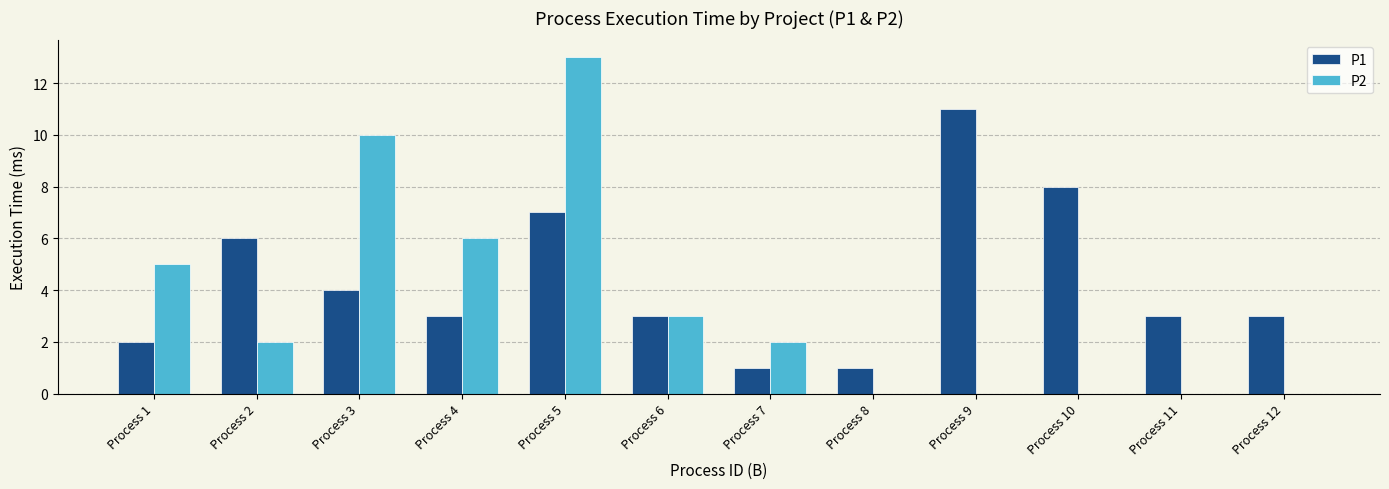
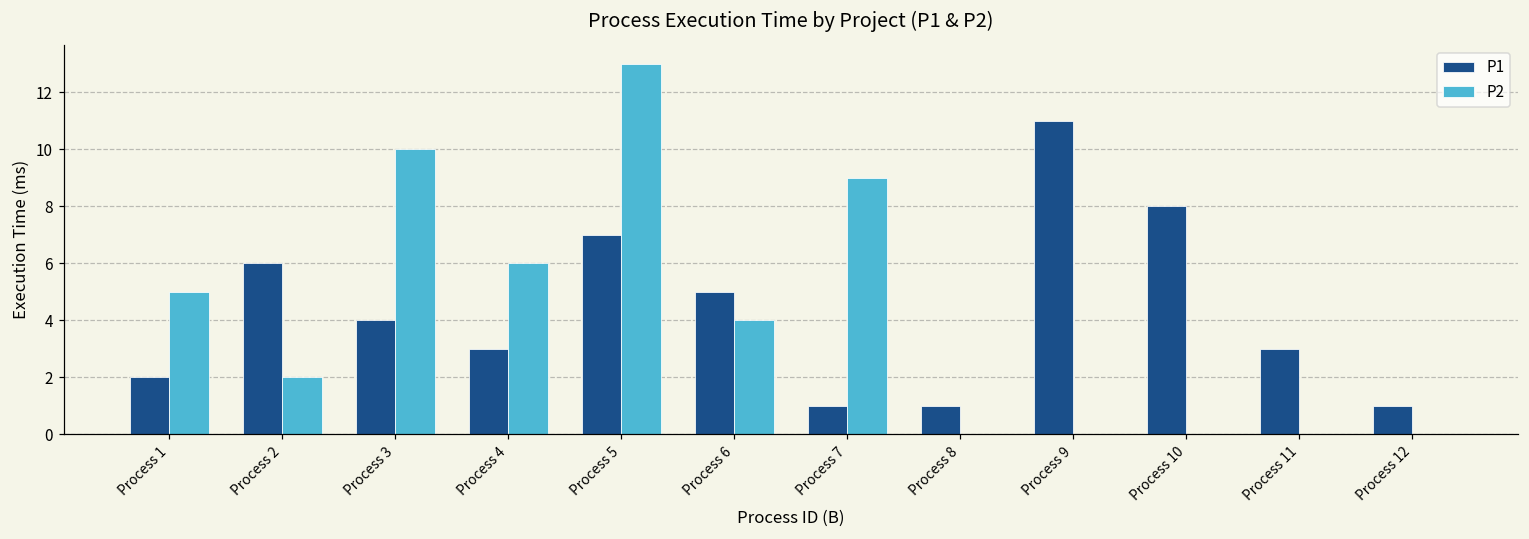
  {
    "P1": {
      "Process 1": 2,
      "Process 2": 6,
      "Process 3": 4,
      "Process 4": 3,
      "Process 5": 7,
-     "Process 6": 3,
+     "Process 6": 5,
      "Process 7": 1,
      "Process 8": 1,
      "Process 9": 11,
      "Process 10": 8,
      "Process 11": 3,
-     "Process 12": 3
+     "Process 12": 1
    },
    "P2": {
      "Process 1": 5,
      "Process 2": 2,
      "Process 3": 10,
      "Process 4": 6,
      "Process 5": 13,
-     "Process 6": 3,
-     "Process 7": 2,
+     "Process 6": 4,
+     "Process 7": 9,
      "Process 8": 0,
      "Process 9": 0,
      "Process 10": 0,
      "Process 11": 0,
      "Process 12": 0
    }
  }
